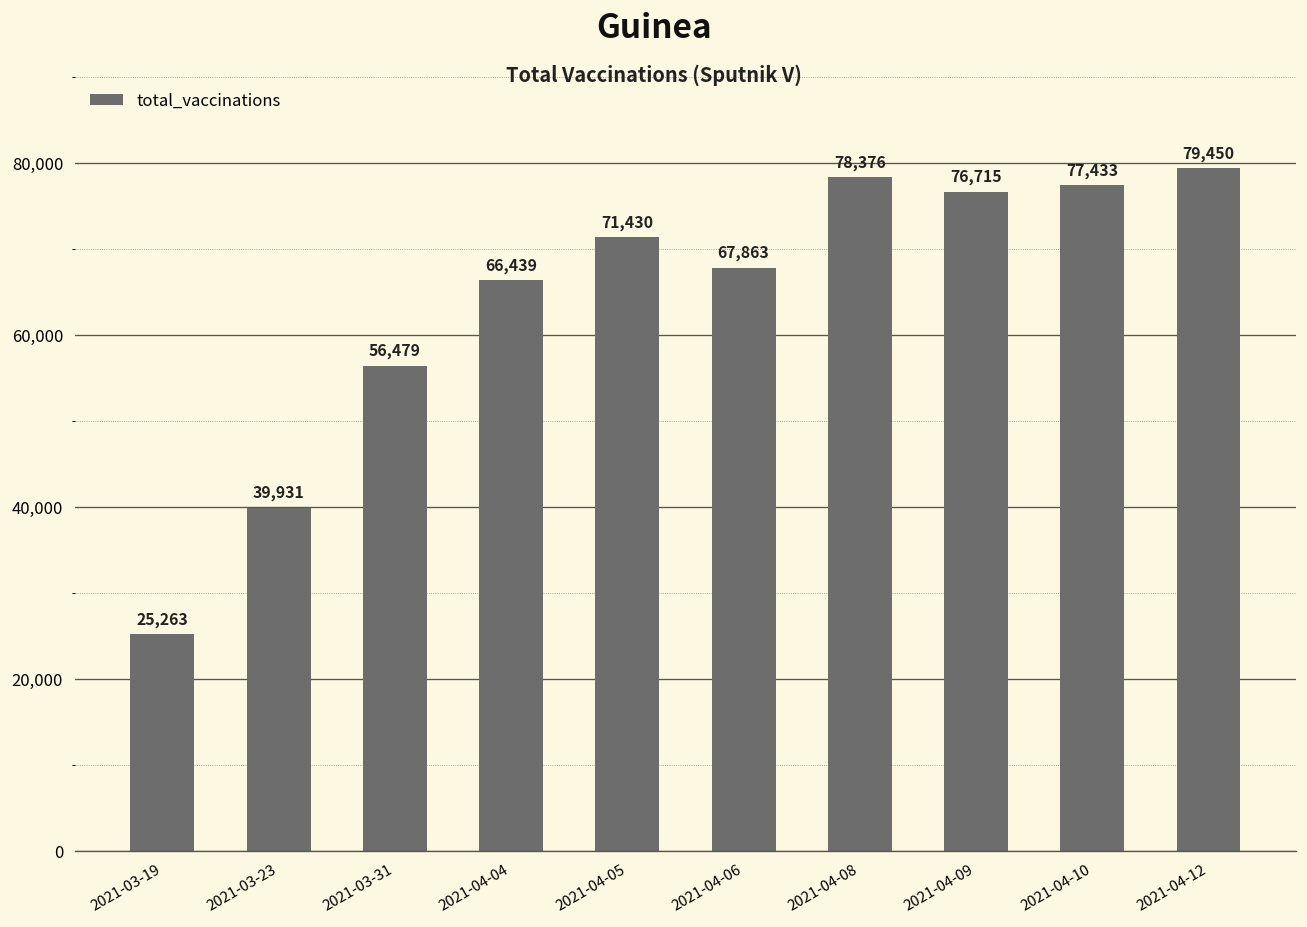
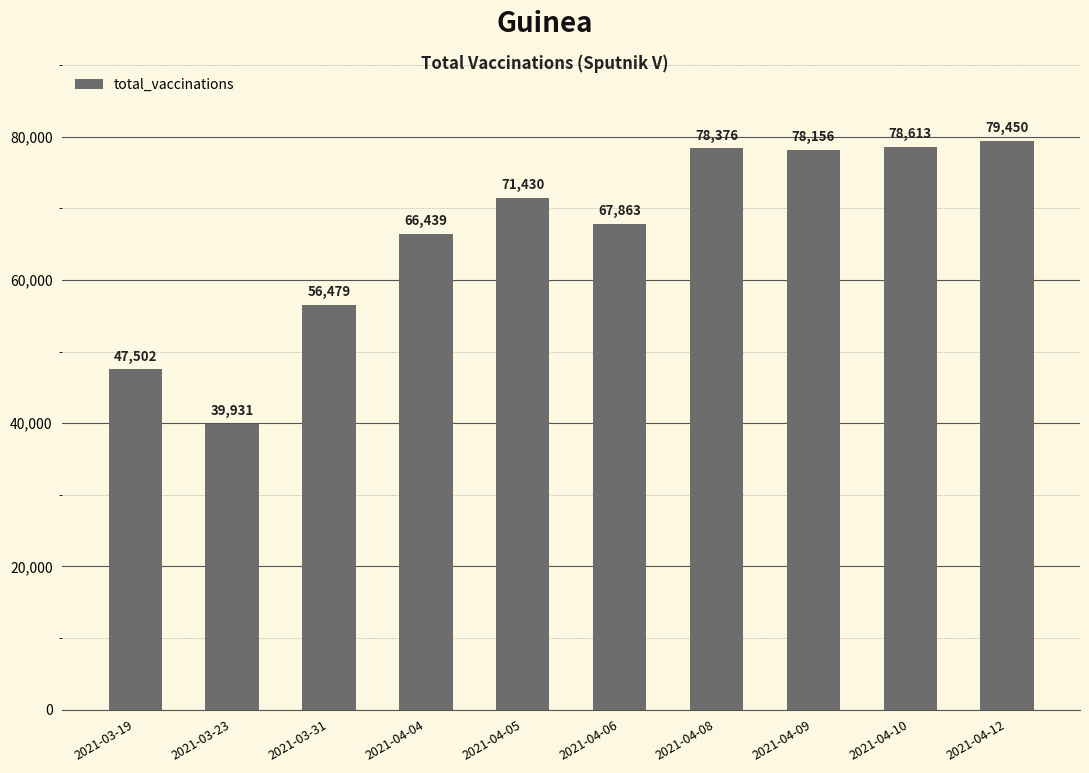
  {
-   "2021-03-19": "25,263",
+   "2021-03-19": "47,502",
    "2021-03-23": "39,931",
    "2021-03-31": "56,479",
    "2021-04-04": "66,439",
    "2021-04-05": "71,430",
    "2021-04-06": "67,863",
    "2021-04-08": "78,376",
-   "2021-04-09": "76,715",
-   "2021-04-10": "77,433",
+   "2021-04-09": "78,156",
+   "2021-04-10": "78,613",
    "2021-04-12": "79,450"
  }
